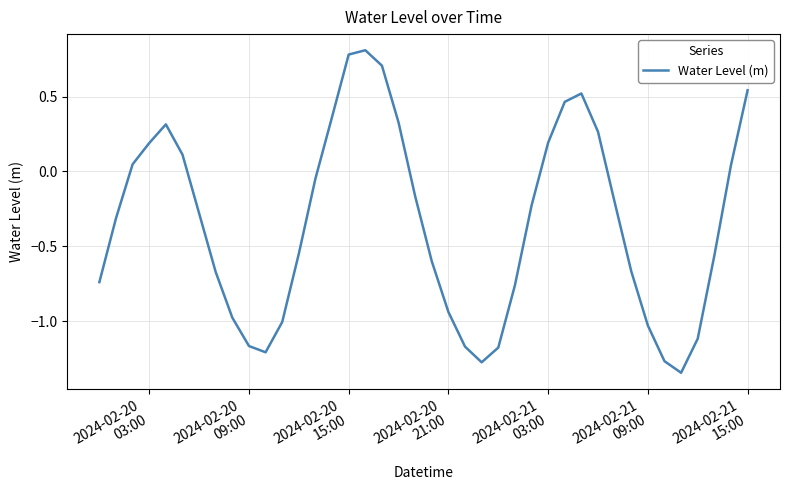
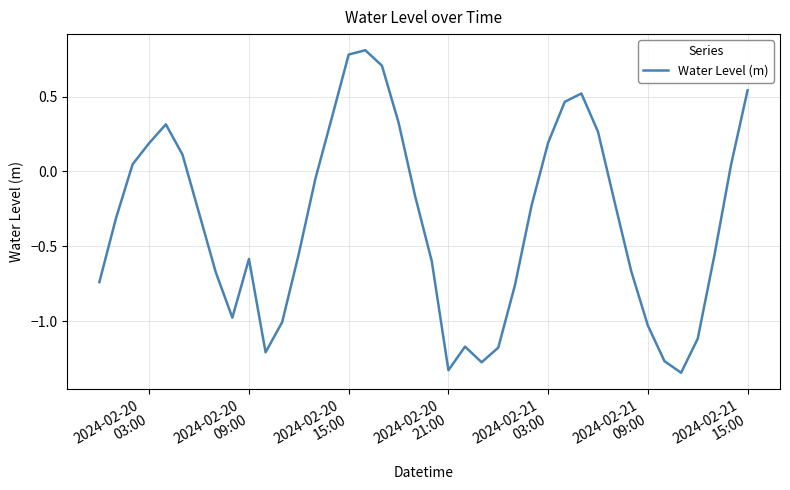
  {
    "2024-02-20 03:00": 0.19,
-   "2024-02-20 09:00": -1.17,
+   "2024-02-20 09:00": -0.58,
    "2024-02-20 15:00": 0.78,
-   "2024-02-20 21:00": -0.94,
+   "2024-02-20 21:00": -1.33,
    "2024-02-21 03:00": 0.19,
    "2024-02-21 09:00": -1.03,
    "2024-02-21 15:00": 0.54
  }
